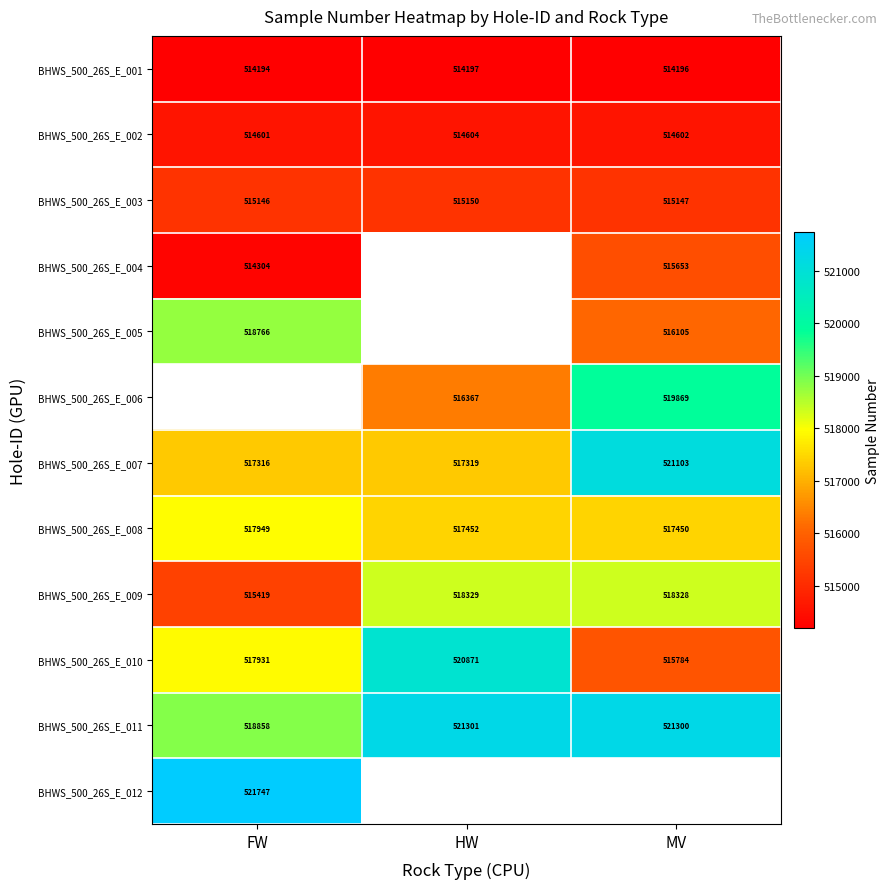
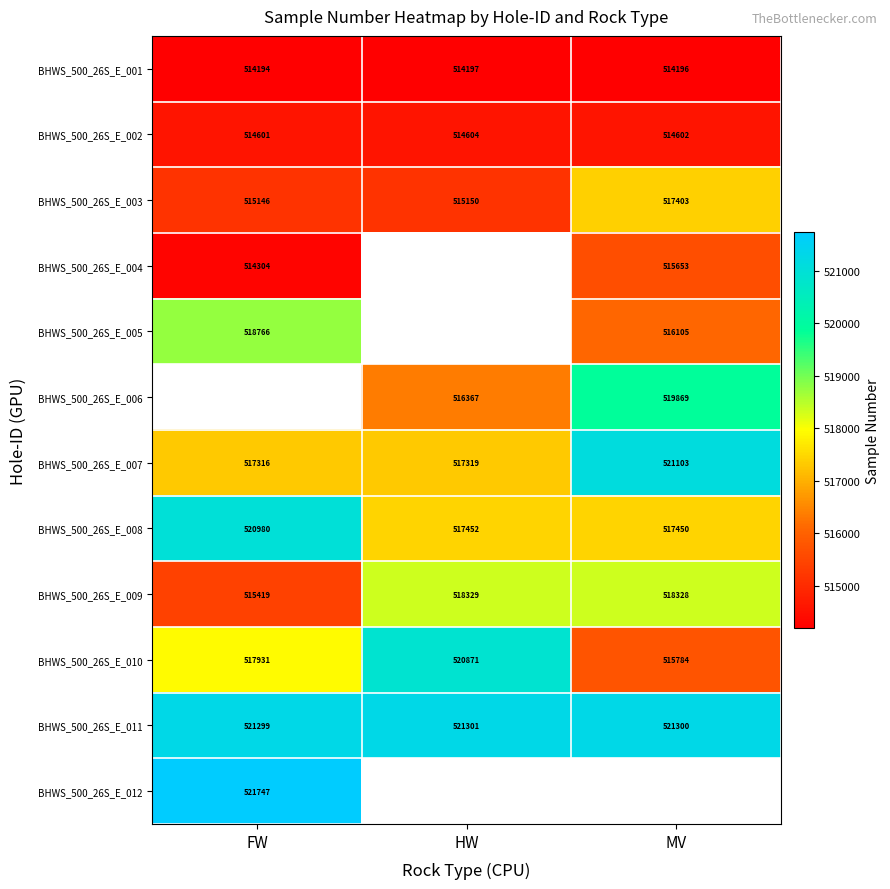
  {
    "BHWS_500_26S_E_001": {
      "FW": 514194,
      "HW": 514197,
      "MV": 514196
    },
    "BHWS_500_26S_E_002": {
      "FW": 514601,
      "HW": 514604,
      "MV": 514602
    },
    "BHWS_500_26S_E_003": {
      "FW": 515146,
      "HW": 515150,
-     "MV": 515147
+     "MV": 517403
    },
    "BHWS_500_26S_E_004": {
      "FW": 514304,
      "MV": 515653
    },
    "BHWS_500_26S_E_005": {
      "FW": 518766,
      "MV": 516105
    },
    "BHWS_500_26S_E_006": {
      "HW": 516367,
      "MV": 519869
    },
    "BHWS_500_26S_E_007": {
      "FW": 517316,
      "HW": 517319,
      "MV": 521103
    },
    "BHWS_500_26S_E_008": {
-     "FW": 517949,
+     "FW": 520980,
      "HW": 517452,
      "MV": 517450
    },
    "BHWS_500_26S_E_009": {
      "FW": 515419,
      "HW": 518329,
      "MV": 518328
    },
    "BHWS_500_26S_E_010": {
      "FW": 517931,
      "HW": 520871,
      "MV": 515784
    },
    "BHWS_500_26S_E_011": {
-     "FW": 518858,
+     "FW": 521299,
      "HW": 521301,
      "MV": 521300
    },
    "BHWS_500_26S_E_012": {
      "FW": 521747
    }
  }
